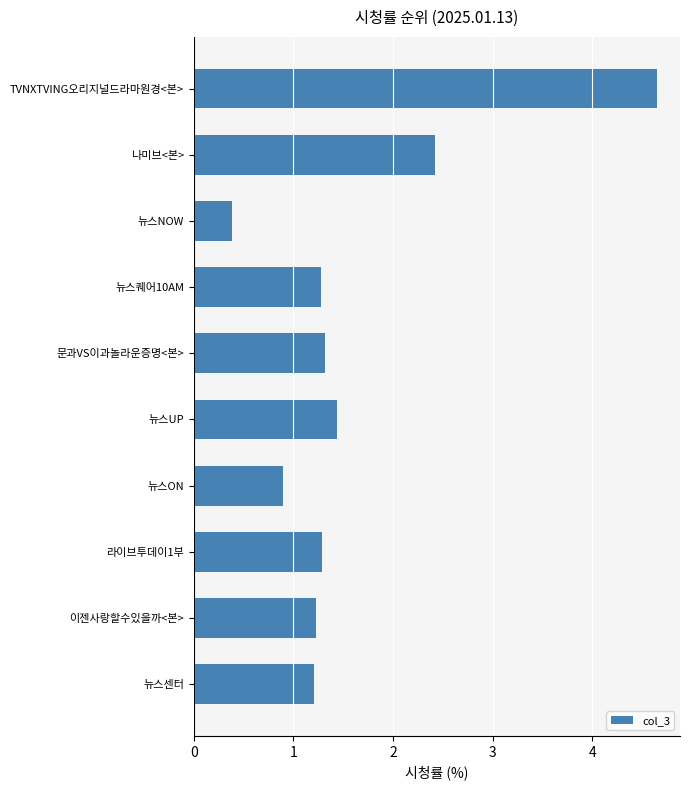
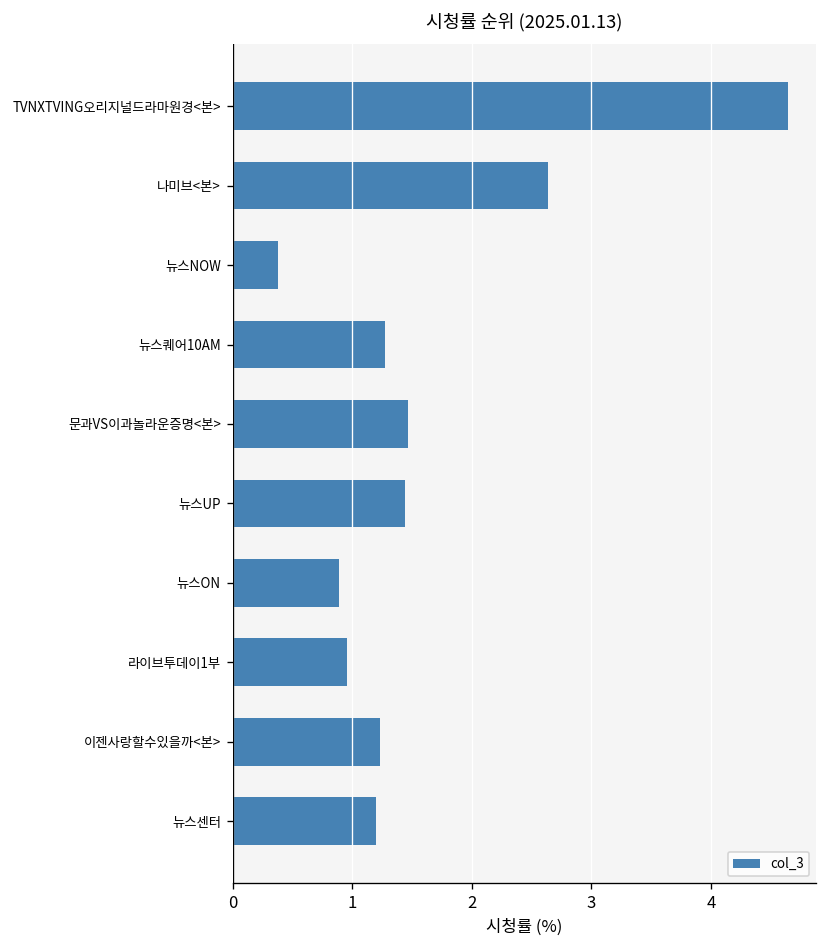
  {
    "TVNXTVING오리지널드라마원경<본>": 4.6,
-   "나미브<본>": 2.4,
+   "나미브<본>": 2.6,
    "뉴스NOW": 0.4,
    "뉴스퀘어10AM": 1.3,
-   "문과VS이과놀라운증명<본>": 1.3,
+   "문과VS이과놀라운증명<본>": 1.5,
    "뉴스UP": 1.4,
    "뉴스ON": 0.9,
-   "라이브투데이1부": 1.3,
+   "라이브투데이1부": 1.0,
    "이젠사랑할수있을까<본>": 1.2,
    "뉴스센터": 1.2
  }
